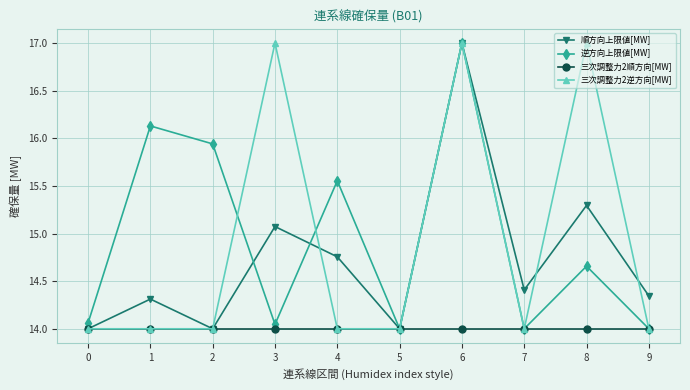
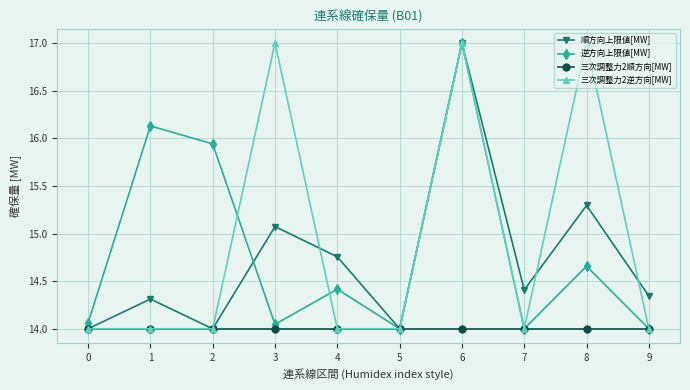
  {
    "逆方向上限値[MW]": {
      "0": 14.1,
      "1": 16.1,
      "2": 15.9,
      "3": 14.0,
-     "4": 15.6,
+     "4": 14.4,
      "8": 14.7
    },
    "三次調整力2逆方向[MW]": {
      "3": 17.0
    }
  }
